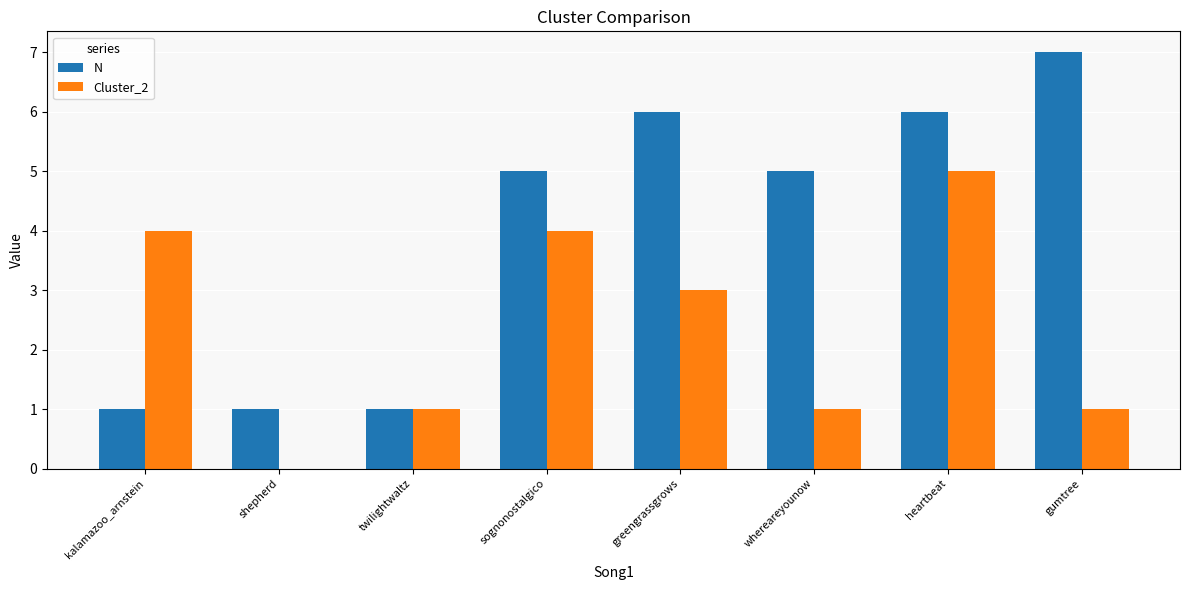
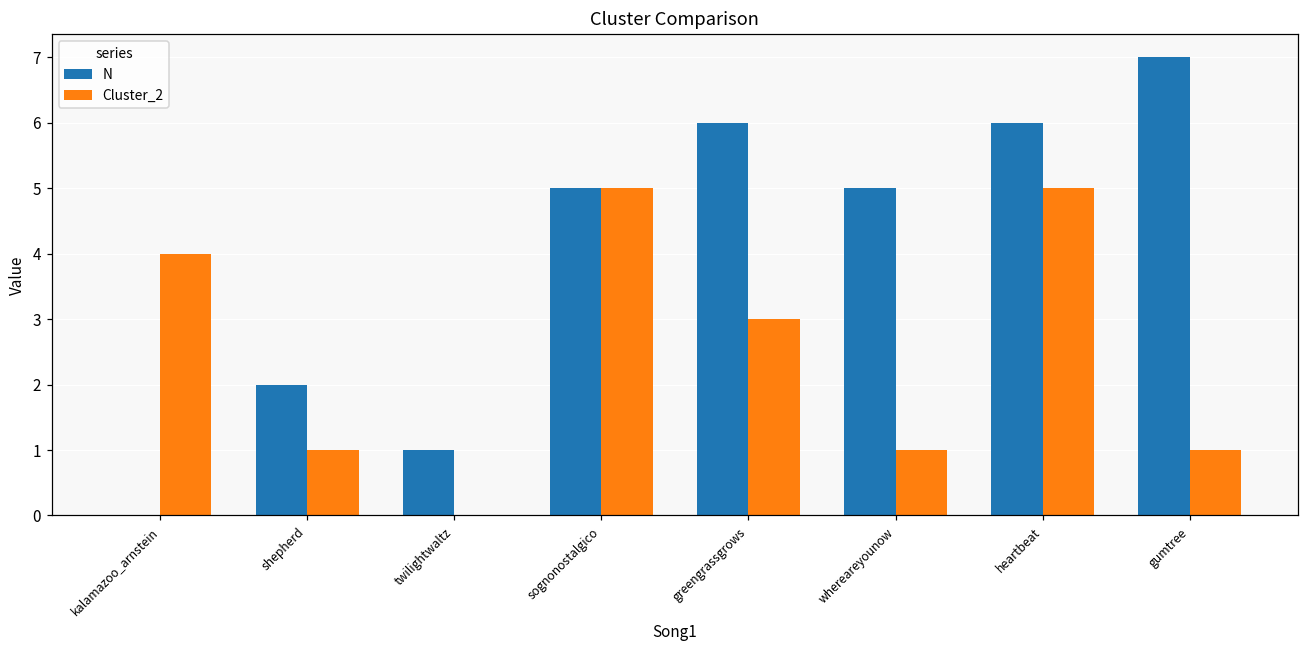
  {
    "N": {
-     "kalamazoo_arnstein": 1,
-     "shepherd": 1,
+     "kalamazoo_arnstein": 0,
+     "shepherd": 2,
      "twilightwaltz": 1,
      "sognonostalgico": 5,
      "greengrassgrows": 6,
      "whereareyounow": 5,
      "heartbeat": 6,
      "gumtree": 7
    },
    "Cluster_2": {
      "kalamazoo_arnstein": 4,
-     "shepherd": 0,
-     "twilightwaltz": 1,
-     "sognonostalgico": 4,
+     "shepherd": 1,
+     "twilightwaltz": 0,
+     "sognonostalgico": 5,
      "greengrassgrows": 3,
      "whereareyounow": 1,
      "heartbeat": 5,
      "gumtree": 1
    }
  }
